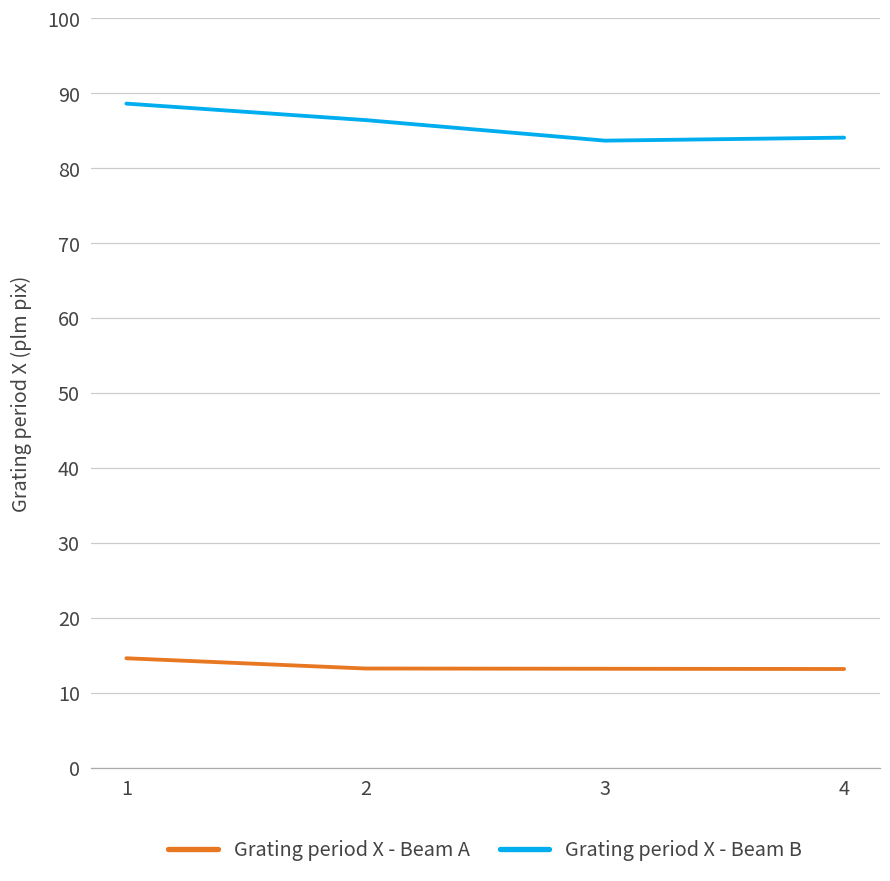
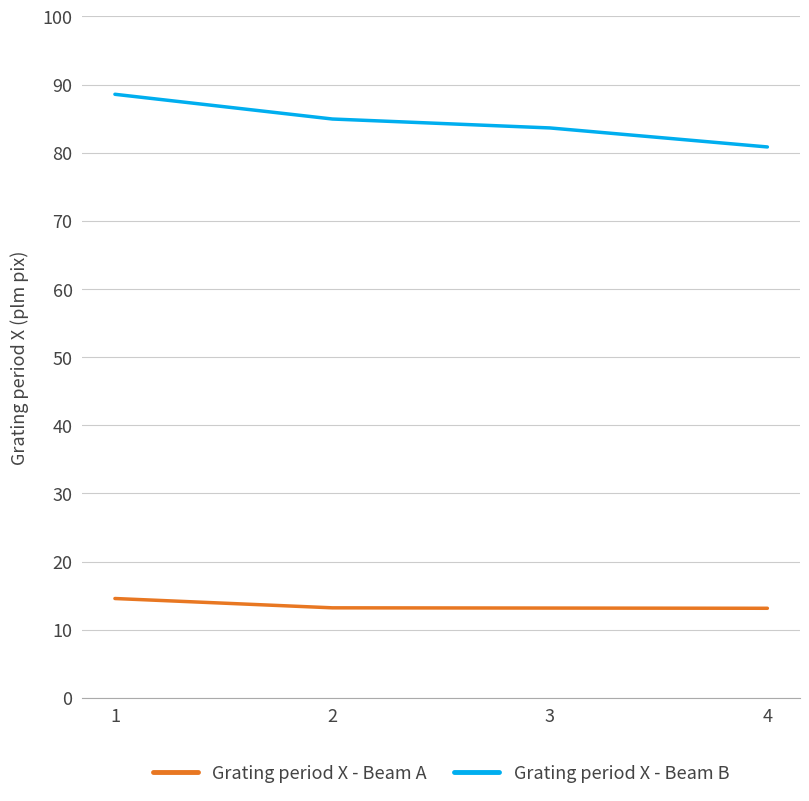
  {
    "Grating period X - Beam A": {
      "1": 15,
      "2": 13,
      "3": 13,
      "4": 13
    },
    "Grating period X - Beam B": {
      "1": 89,
-     "2": 86,
+     "2": 85,
      "3": 84,
-     "4": 84
+     "4": 81
    }
  }
